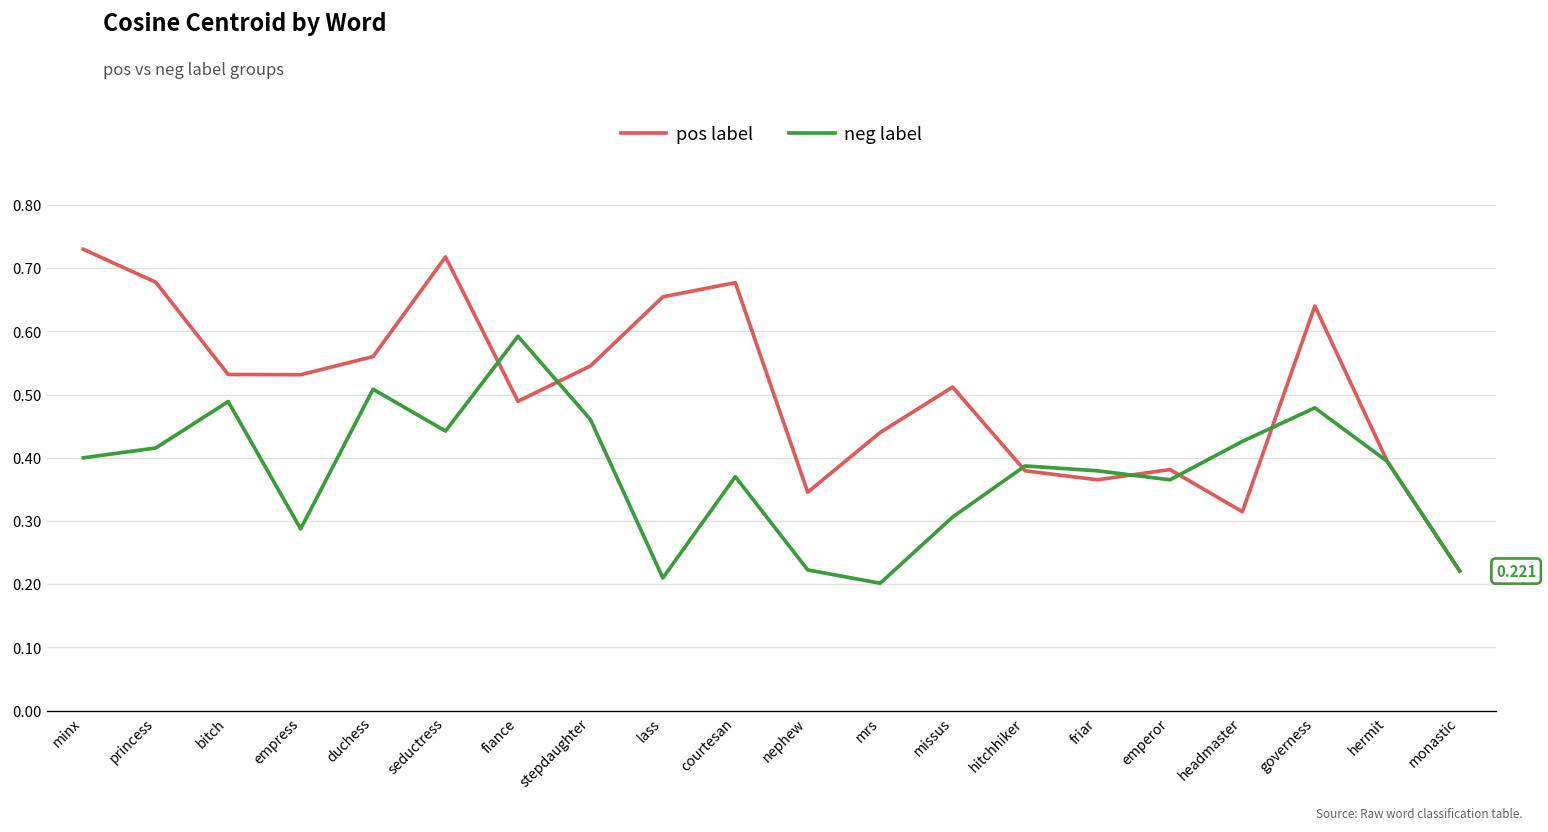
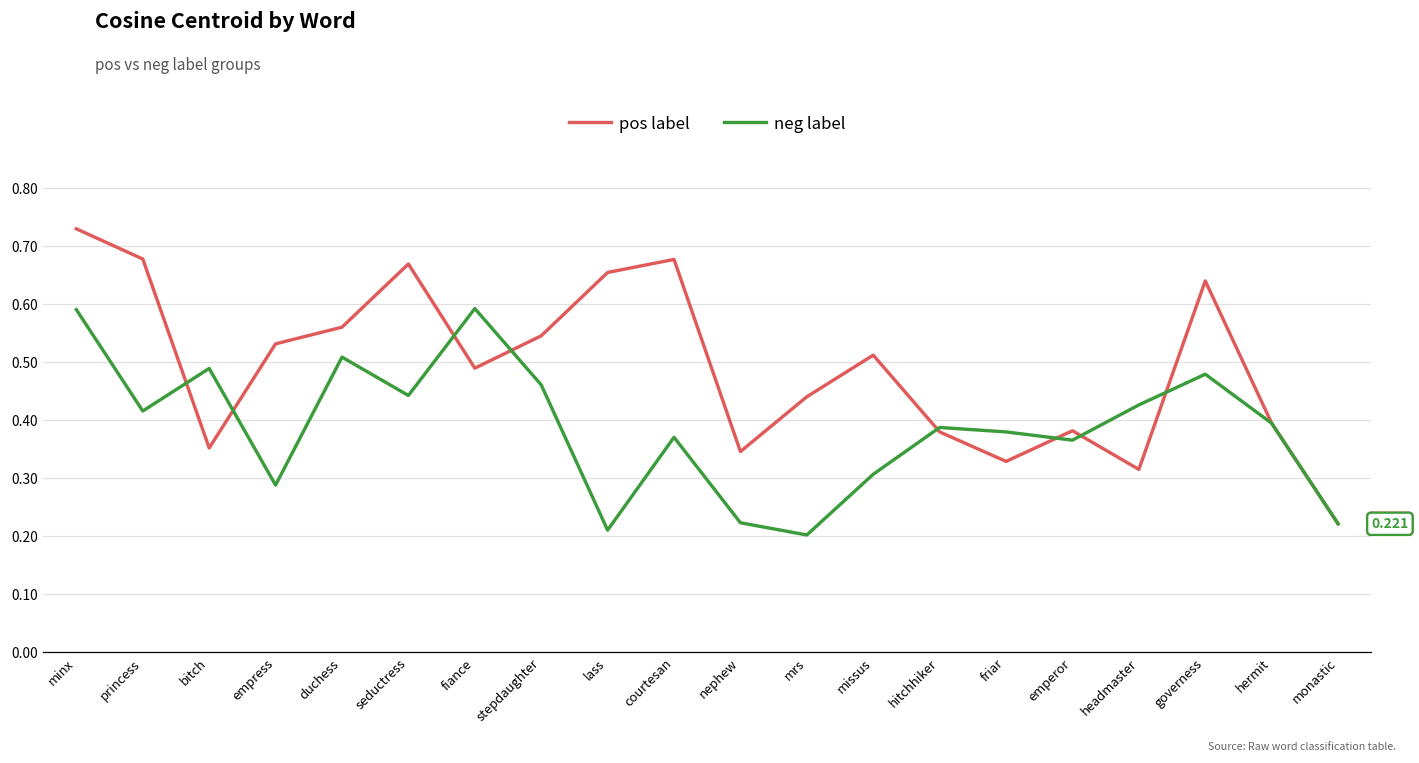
  {
    "pos label": {
      "minx": 0.73,
      "princess": 0.68,
-     "bitch": 0.53,
+     "bitch": 0.35,
      "empress": 0.53,
      "duchess": 0.56,
-     "seductress": 0.72,
+     "seductress": 0.67,
      "fiance": 0.49,
      "stepdaughter": 0.55,
      "lass": 0.65,
      "courtesan": 0.68,
      "nephew": 0.35,
      "mrs": 0.44,
      "missus": 0.51,
      "hitchhiker": 0.38,
-     "friar": 0.37,
+     "friar": 0.33,
      "emperor": 0.38,
      "headmaster": 0.31,
      "governess": 0.64
    },
    "neg label": {
-     "minx": 0.40,
+     "minx": 0.59,
      "princess": 0.42,
      "bitch": 0.49,
      "empress": 0.29,
      "duchess": 0.51,
      "seductress": 0.44,
      "fiance": 0.59,
      "stepdaughter": 0.46,
      "lass": 0.21,
      "courtesan": 0.37,
      "nephew": 0.22,
      "mrs": 0.20,
      "missus": 0.31,
      "hitchhiker": 0.39,
      "friar": 0.38,
      "emperor": 0.37,
      "headmaster": 0.43,
      "governess": 0.48
    }
  }
